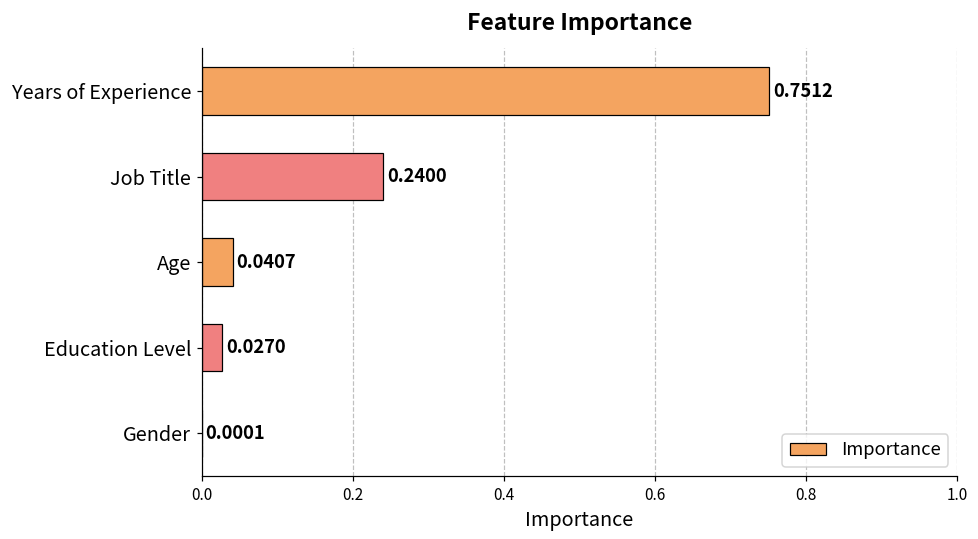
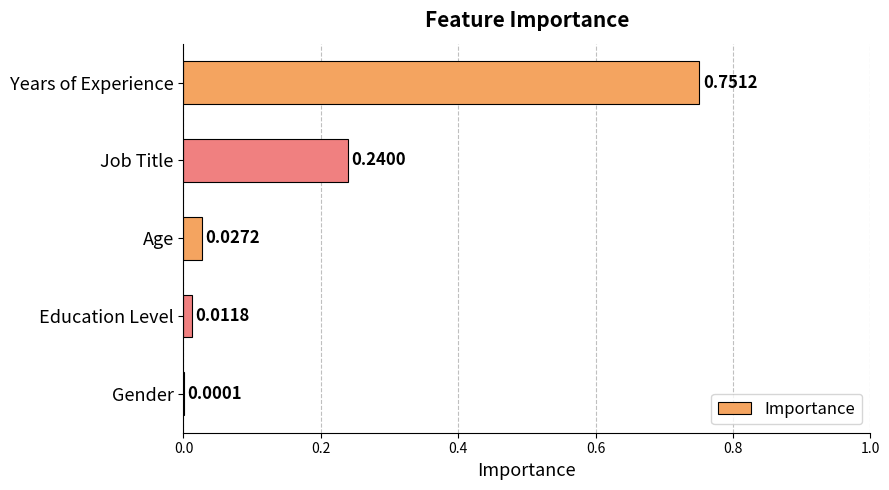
  {
    "Years of Experience": 0.7512,
    "Job Title": 0.2400,
-   "Age": 0.0407,
-   "Education Level": 0.0270,
+   "Age": 0.0272,
+   "Education Level": 0.0118,
    "Gender": 0.0001
  }
